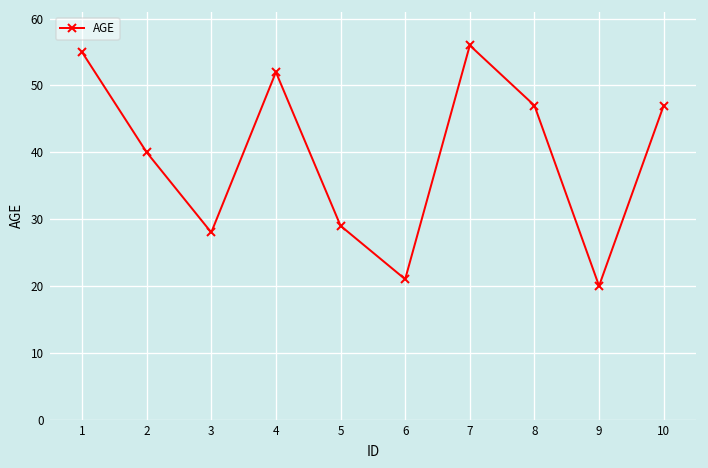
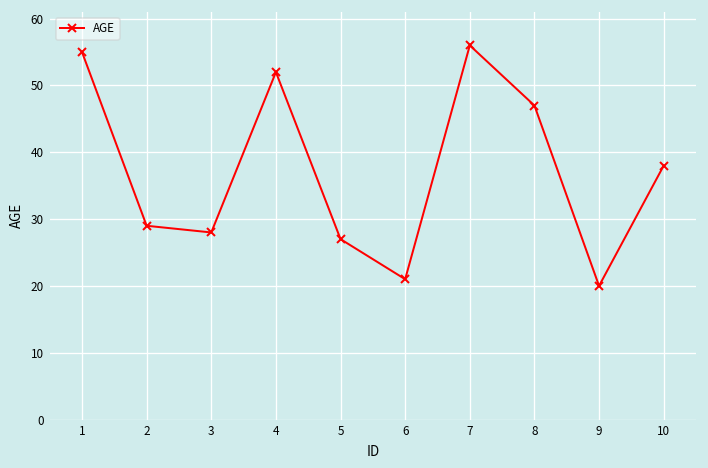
  {
    "1": 55,
-   "2": 40,
+   "2": 29,
    "3": 28,
    "4": 52,
-   "5": 29,
+   "5": 27,
    "6": 21,
    "7": 56,
    "8": 47,
    "9": 20,
-   "10": 47
+   "10": 38
  }
